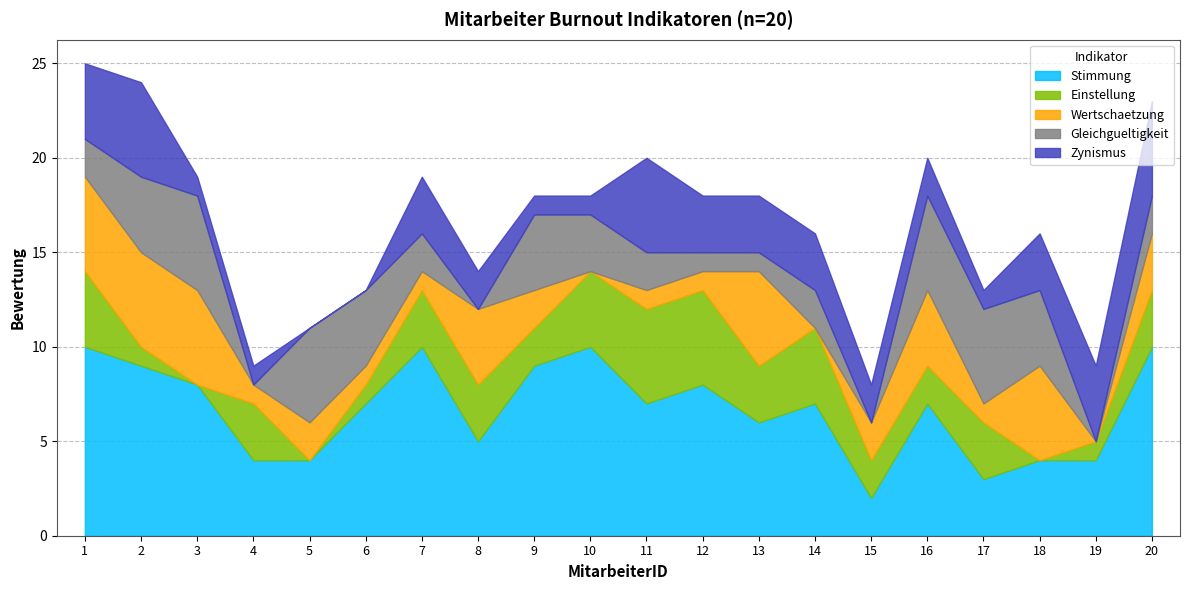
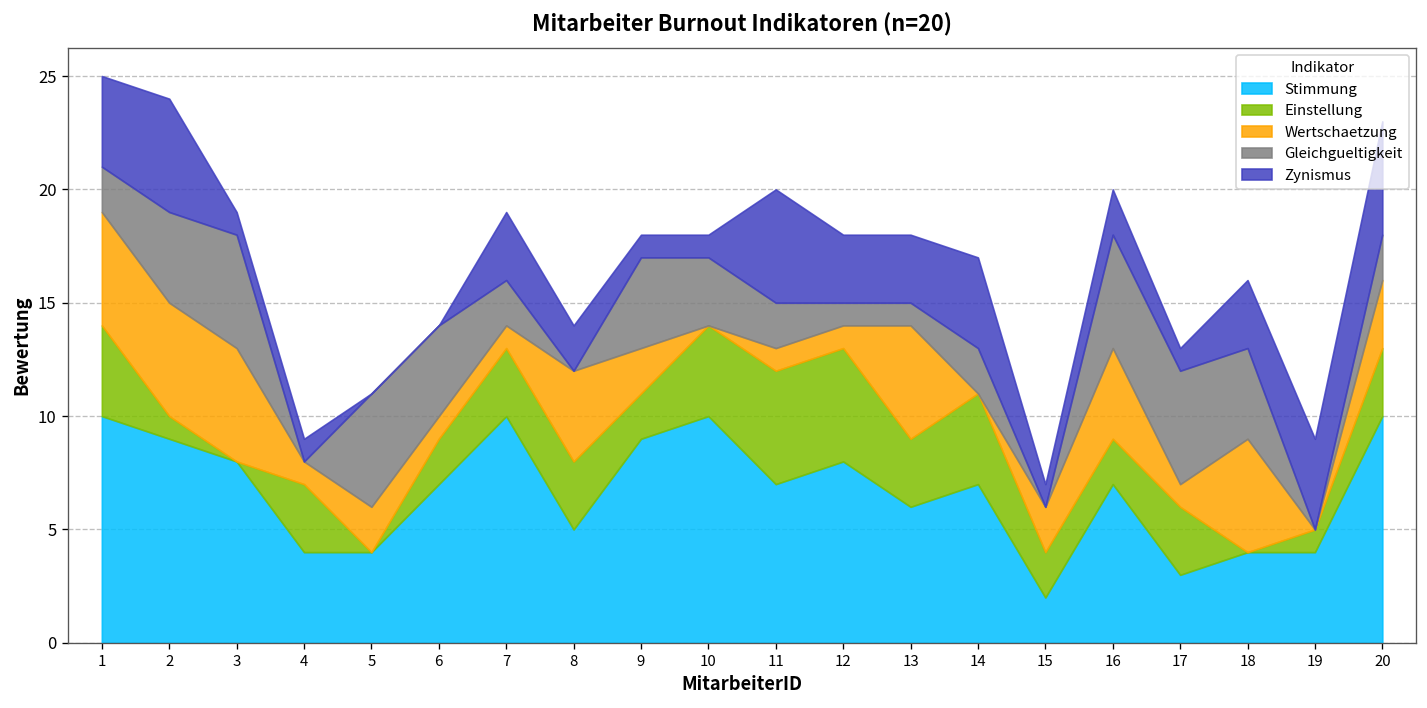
  {
    "Stimmung": {
      "1": 10,
      "2": 9,
      "4": 4,
      "6": 7,
      "7": 10,
      "8": 5,
      "9": 9,
      "10": 10,
      "11": 7,
      "12": 8,
      "13": 6,
      "14": 7,
      "15": 2,
      "16": 7,
      "17": 3,
      "19": 4,
      "20": 10
    },
    "Einstellung": {
      "1": 4,
      "2": 1,
      "4": 3,
-     "6": 1,
+     "6": 2,
      "7": 3,
      "8": 3,
      "9": 2,
      "11": 5,
      "12": 5,
      "13": 3,
      "15": 2,
      "16": 2,
      "17": 3,
      "20": 3
    },
    "Wertschaetzung": {
      "1": 5,
      "2": 5,
      "3": 5,
      "5": 2,
      "6": 1,
      "7": 1,
      "9": 2,
      "11": 1,
      "12": 1,
      "13": 5,
      "16": 4,
      "17": 1,
      "18": 5,
      "20": 3
    },
    "Gleichgueltigkeit": {
      "1": 2,
      "2": 4,
      "3": 5,
      "7": 2,
      "9": 4,
      "10": 3,
      "11": 2,
      "12": 1,
      "13": 1,
      "14": 2,
      "16": 5,
      "17": 5,
      "18": 4,
      "20": 2
    },
    "Zynismus": {
      "1": 4,
      "2": 5,
      "3": 1,
      "4": 1,
      "7": 3,
      "8": 2,
      "9": 1,
      "10": 1,
      "11": 5,
      "12": 3,
      "13": 3,
-     "14": 3,
-     "15": 2,
+     "14": 4,
+     "15": 1,
      "16": 2,
      "17": 1,
      "18": 3,
      "19": 4
    }
  }
